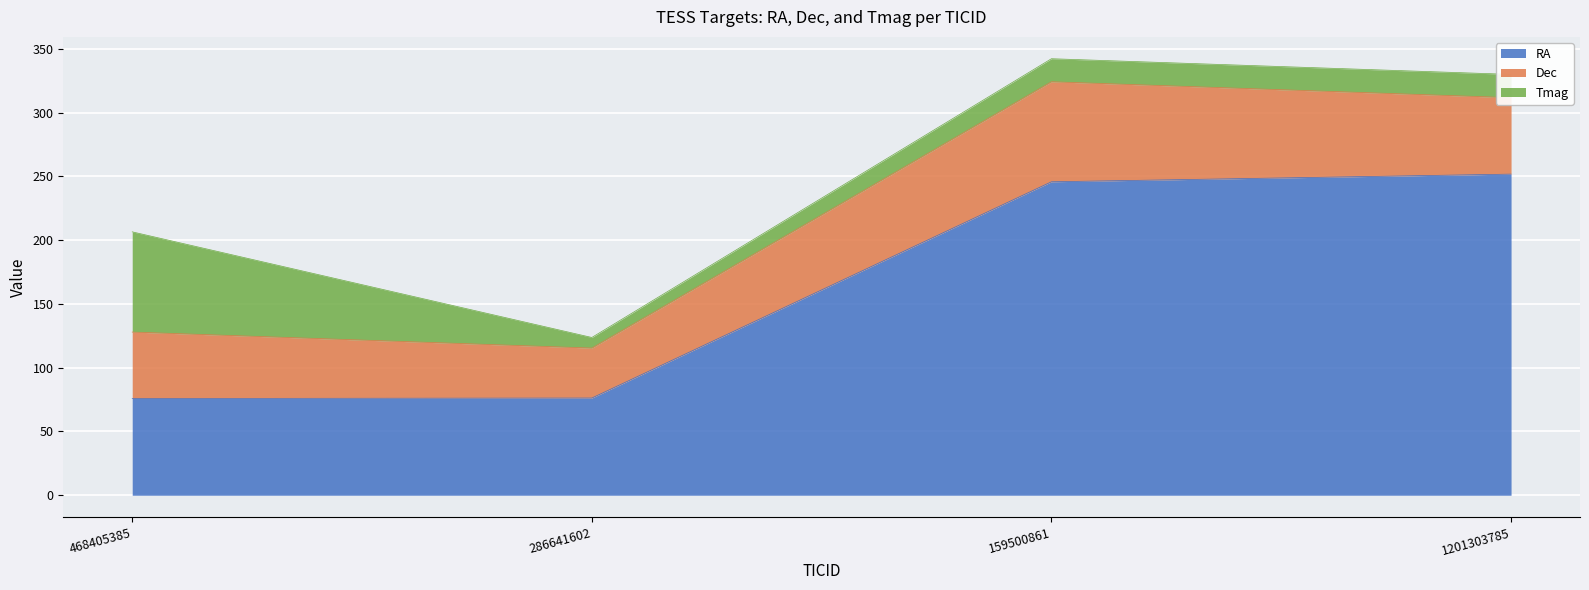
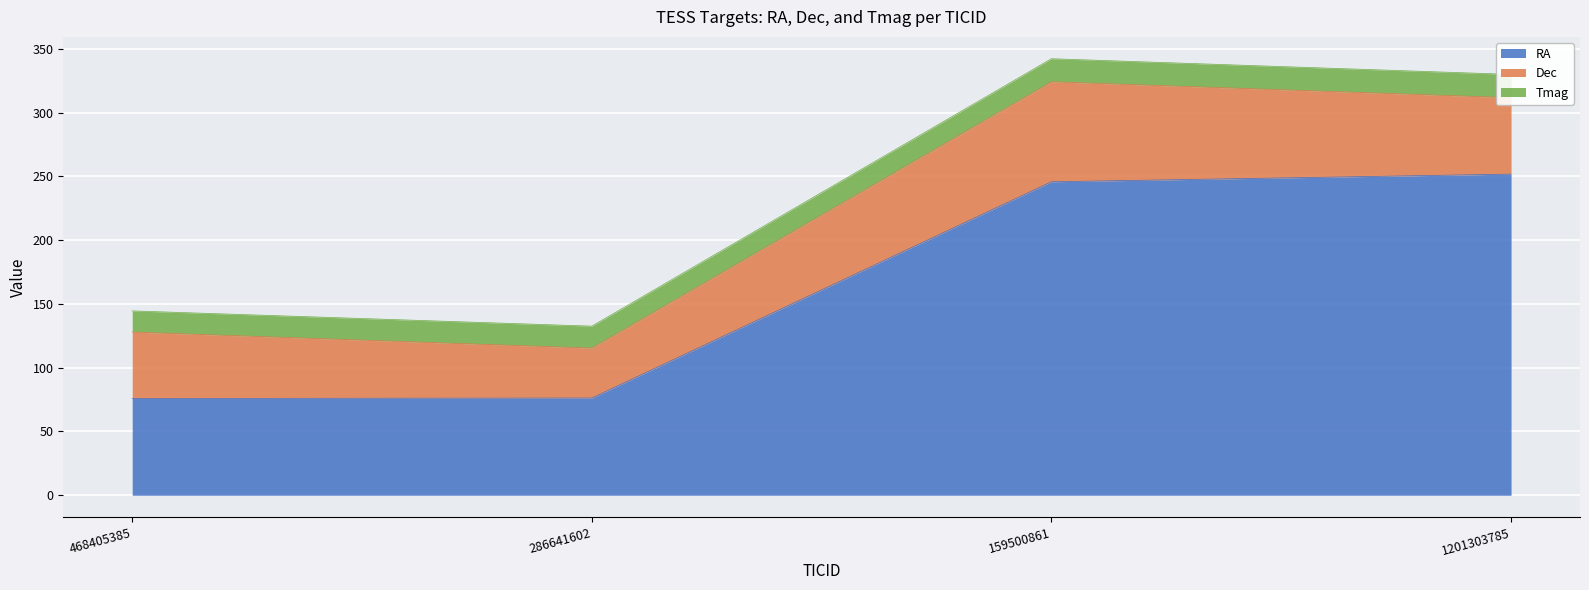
  {
    "RA": {
      "468405385": 76,
      "286641602": 76,
      "159500861": 246,
      "1201303785": 252
    },
    "Dec": {
      "468405385": 52,
      "286641602": 39,
      "159500861": 78
    },
    "Tmag": {
-     "468405385": 79,
-     "286641602": 8,
+     "468405385": 17,
+     "286641602": 17,
      "159500861": 18
    }
  }
